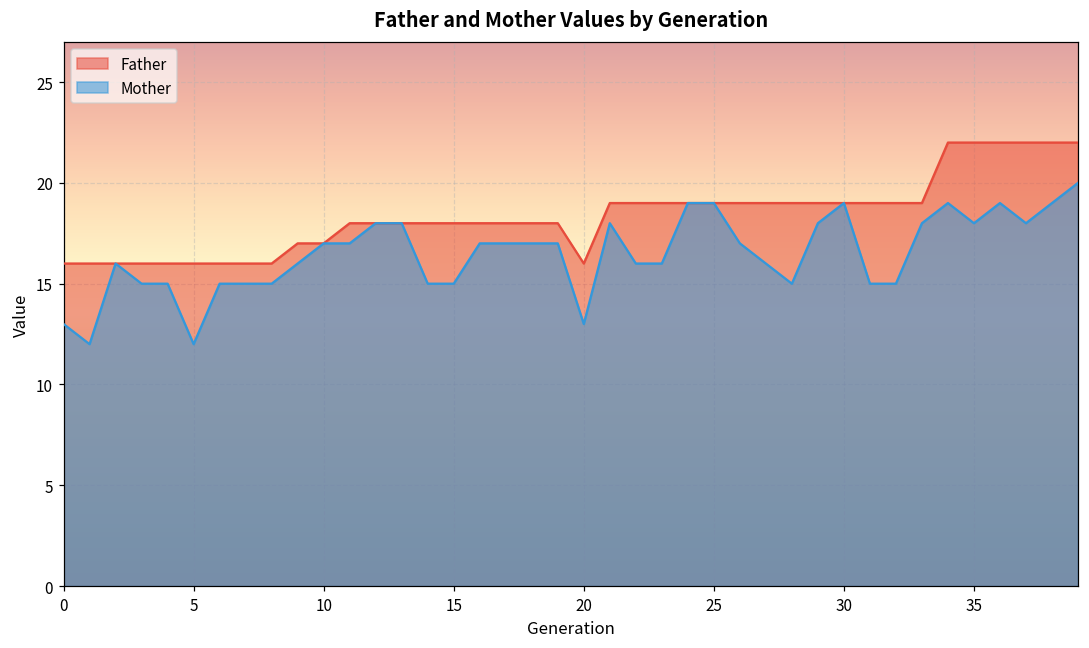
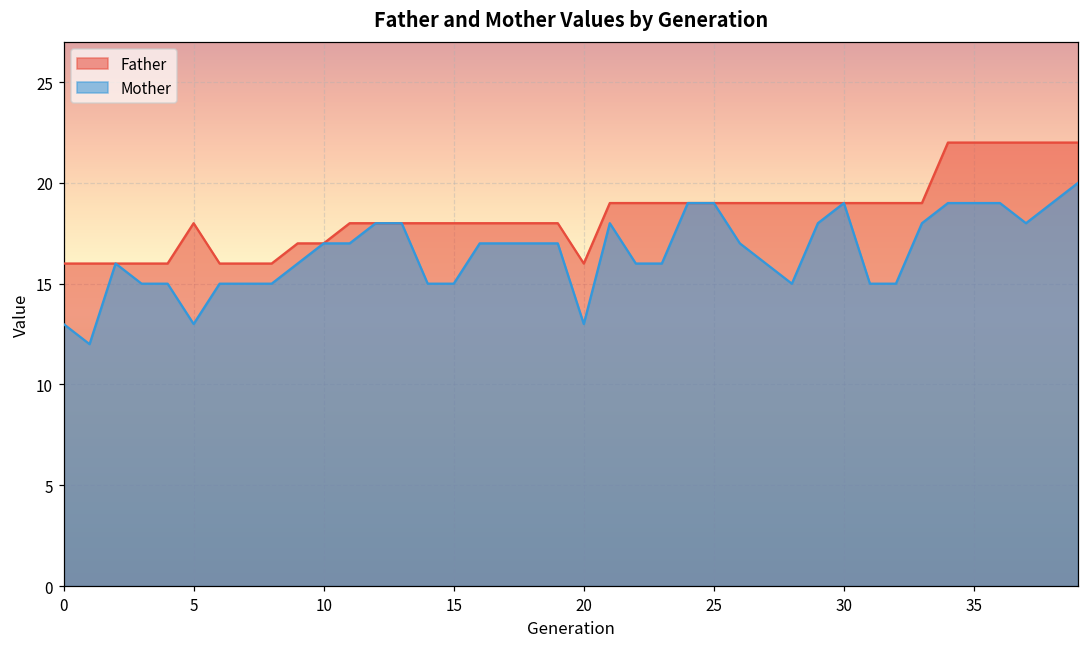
  {
    "Father": {
      "0": 16,
-     "5": 16,
+     "5": 18,
      "15": 18,
      "20": 16,
      "35": 22
    },
    "Mother": {
      "0": 13,
-     "5": 12,
+     "5": 13,
      "15": 15,
      "20": 13,
-     "35": 18
+     "35": 19
    }
  }
